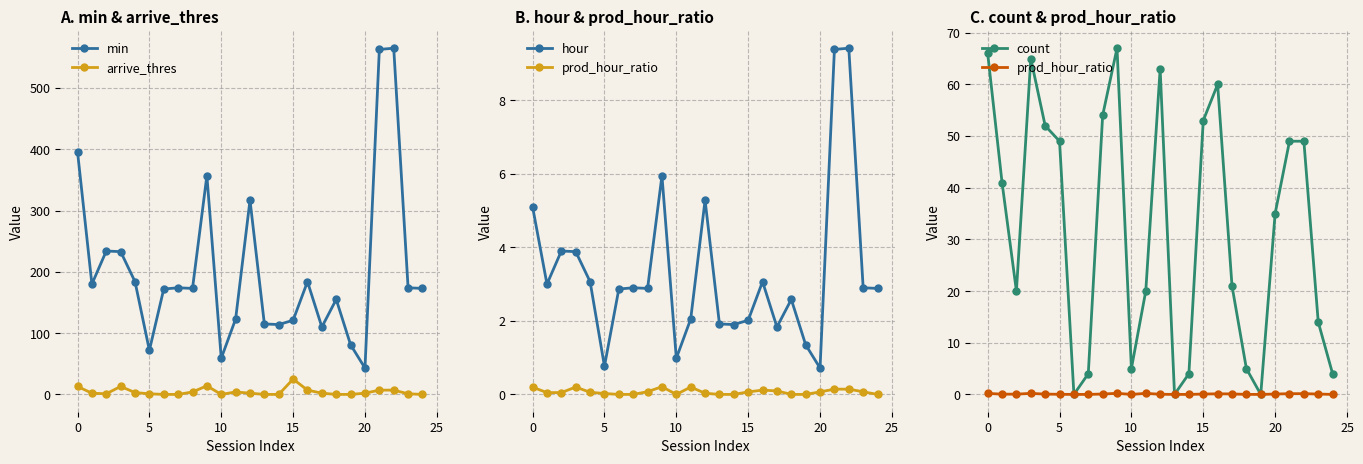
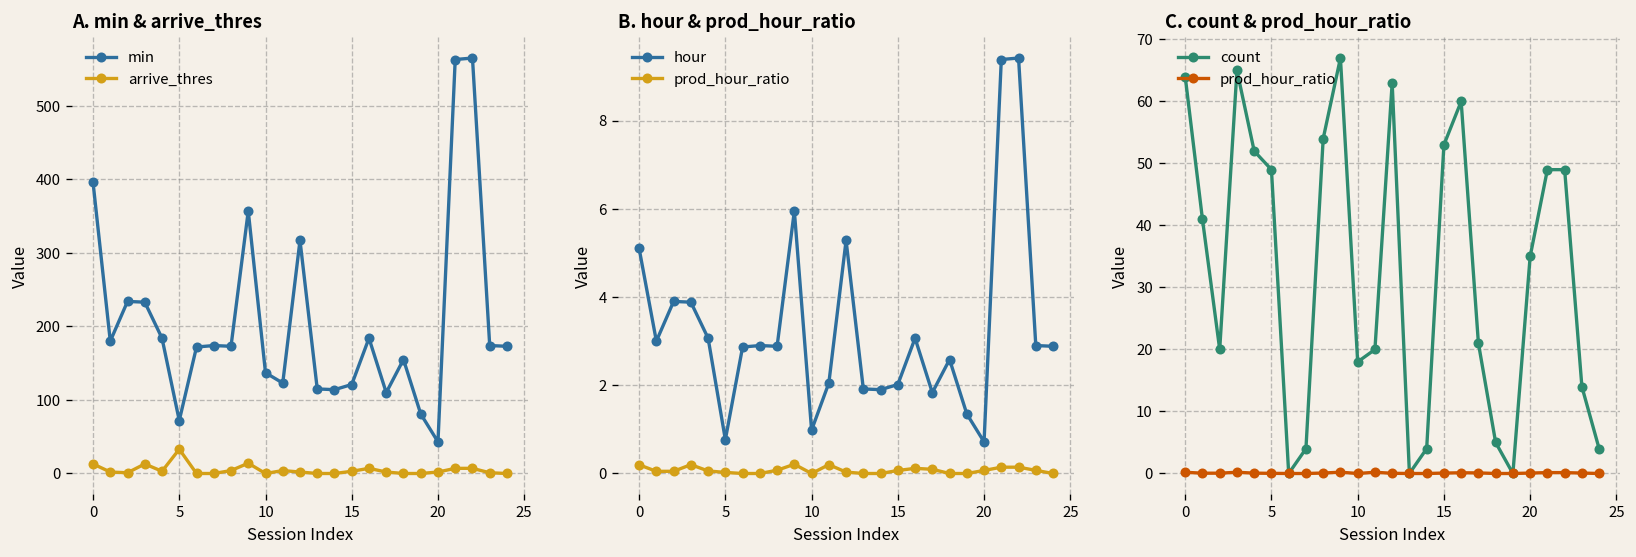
  {
    "A. min & arrive_thres": {
      "min": {
        "0": 400,
        "5": 70,
-       "10": 60,
+       "10": 140,
        "15": 120,
        "20": 40
      },
      "arrive_thres": {
        "0": 10,
-       "5": 0,
+       "5": 30,
        "10": 0,
-       "15": 30,
+       "15": 0,
        "20": 0
      }
    },
    "B. hour & prod_hour_ratio": {
      "hour": {
        "0": 5.1,
        "5": 0.8,
        "10": 1.0,
        "15": 2.0,
        "20": 0.7
      }
    },
    "C. count & prod_hour_ratio": {
      "count": {
-       "0": 66,
+       "0": 64,
        "5": 49,
-       "10": 5,
+       "10": 18,
        "15": 53,
        "20": 35
      },
      "prod_hour_ratio": {
        "0": 0,
        "5": 0,
        "10": 0,
        "15": 0,
        "20": 0
      }
    }
  }
